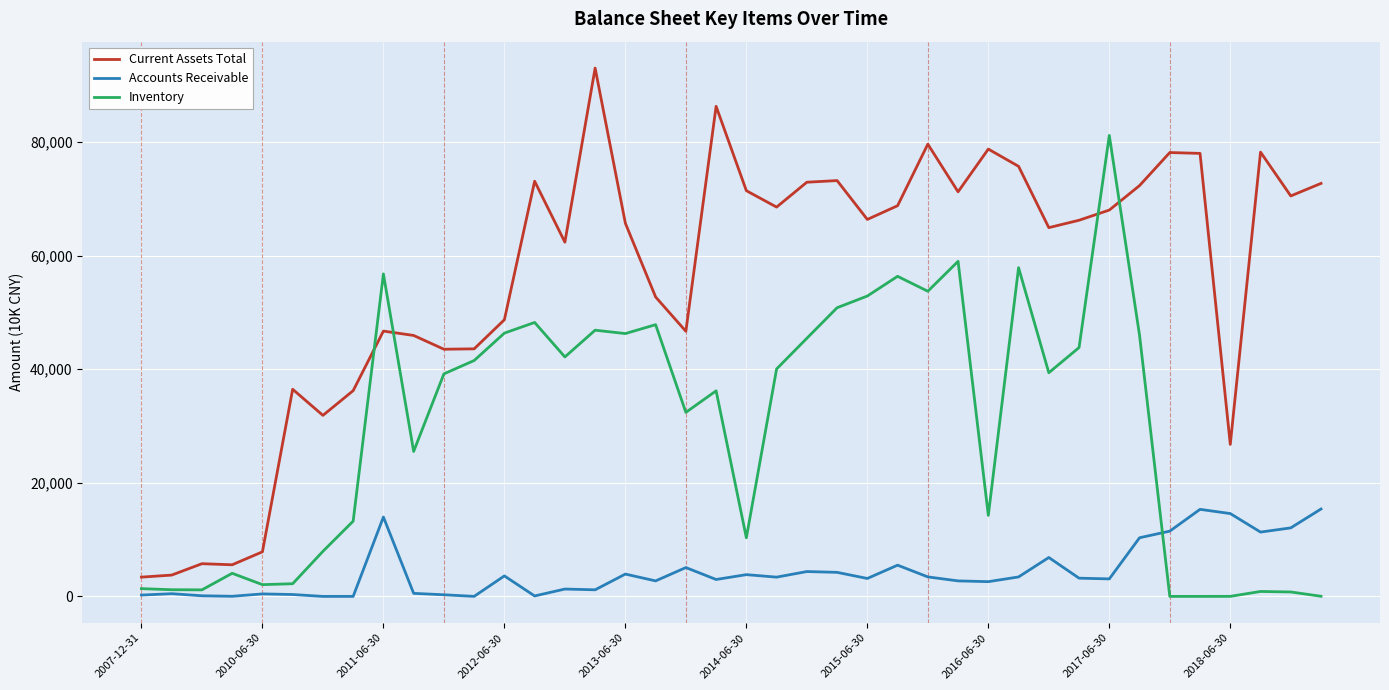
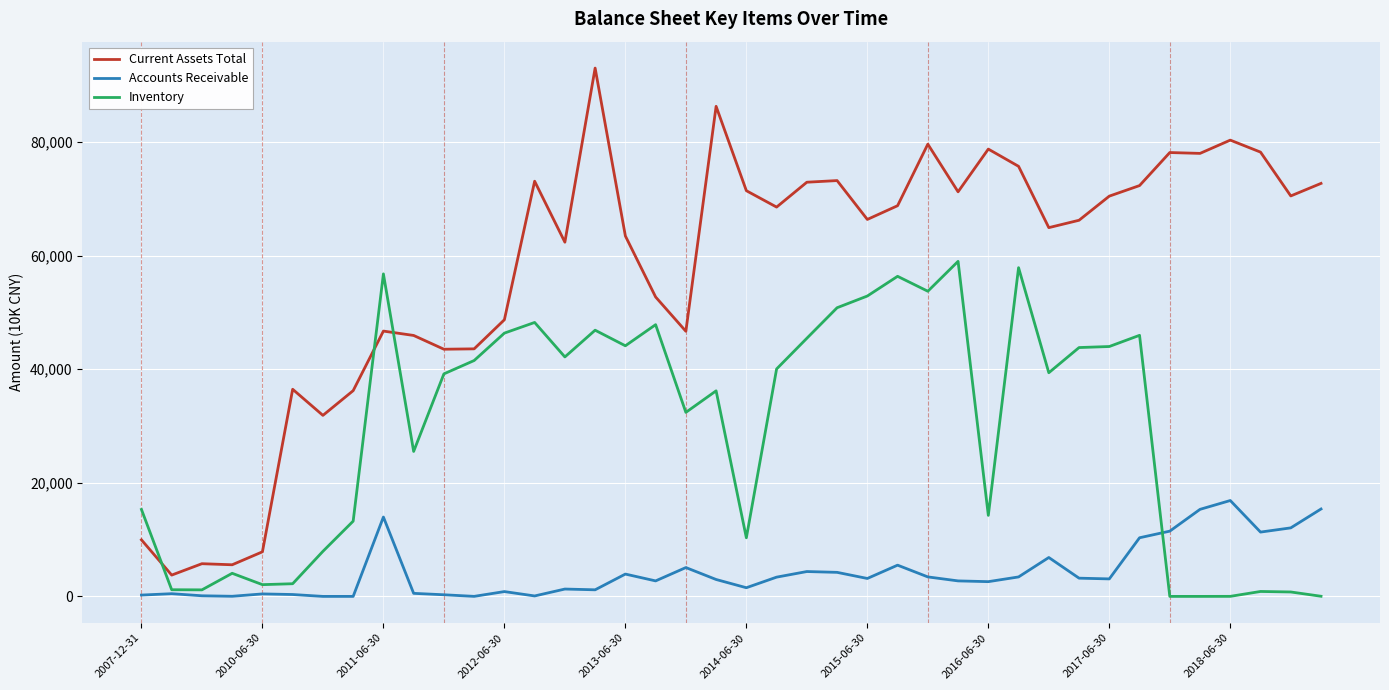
  {
    "Current Assets Total": {
-     "2007-12-31": "3,000",
+     "2007-12-31": "10,000",
      "2010-06-30": "8,000",
      "2011-06-30": "47,000",
      "2012-06-30": "49,000",
-     "2013-06-30": "66,000",
+     "2013-06-30": "63,000",
      "2014-06-30": "71,000",
      "2015-06-30": "66,000",
      "2016-06-30": "79,000",
-     "2017-06-30": "68,000",
-     "2018-06-30": "27,000"
+     "2017-06-30": "70,000",
+     "2018-06-30": "80,000"
    },
    "Accounts Receivable": {
      "2007-12-31": "0",
      "2010-06-30": "0",
      "2011-06-30": "14,000",
-     "2012-06-30": "4,000",
+     "2012-06-30": "1,000",
      "2013-06-30": "4,000",
-     "2014-06-30": "4,000",
+     "2014-06-30": "2,000",
      "2015-06-30": "3,000",
      "2016-06-30": "3,000",
      "2017-06-30": "3,000",
-     "2018-06-30": "15,000"
+     "2018-06-30": "17,000"
    },
    "Inventory": {
-     "2007-12-31": "1,000",
+     "2007-12-31": "15,000",
      "2010-06-30": "2,000",
      "2011-06-30": "57,000",
      "2012-06-30": "46,000",
-     "2013-06-30": "46,000",
+     "2013-06-30": "44,000",
      "2014-06-30": "10,000",
      "2015-06-30": "53,000",
      "2016-06-30": "14,000",
-     "2017-06-30": "81,000",
+     "2017-06-30": "44,000",
      "2018-06-30": "0"
    }
  }
